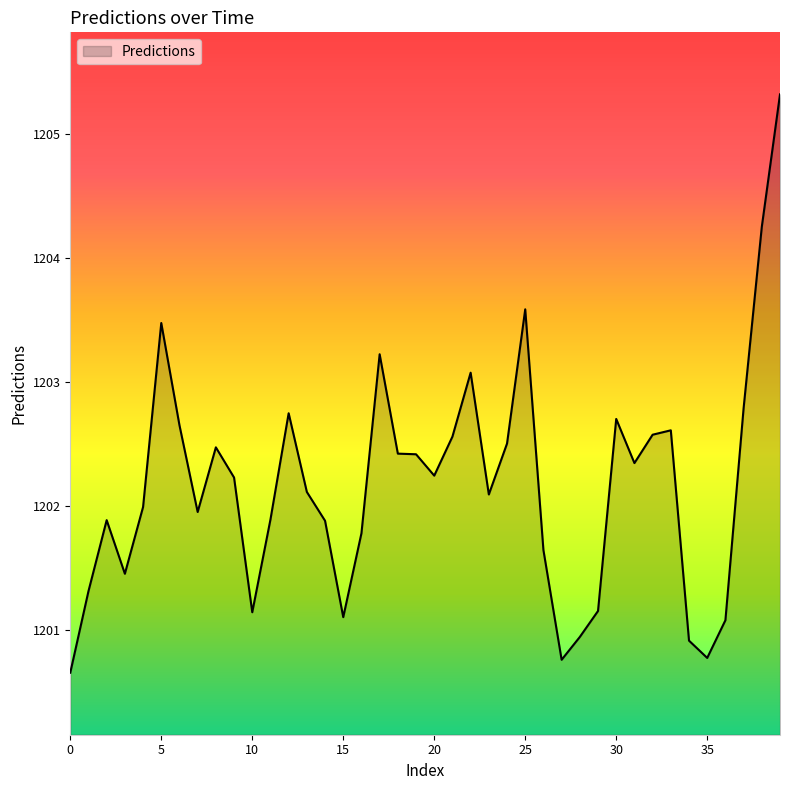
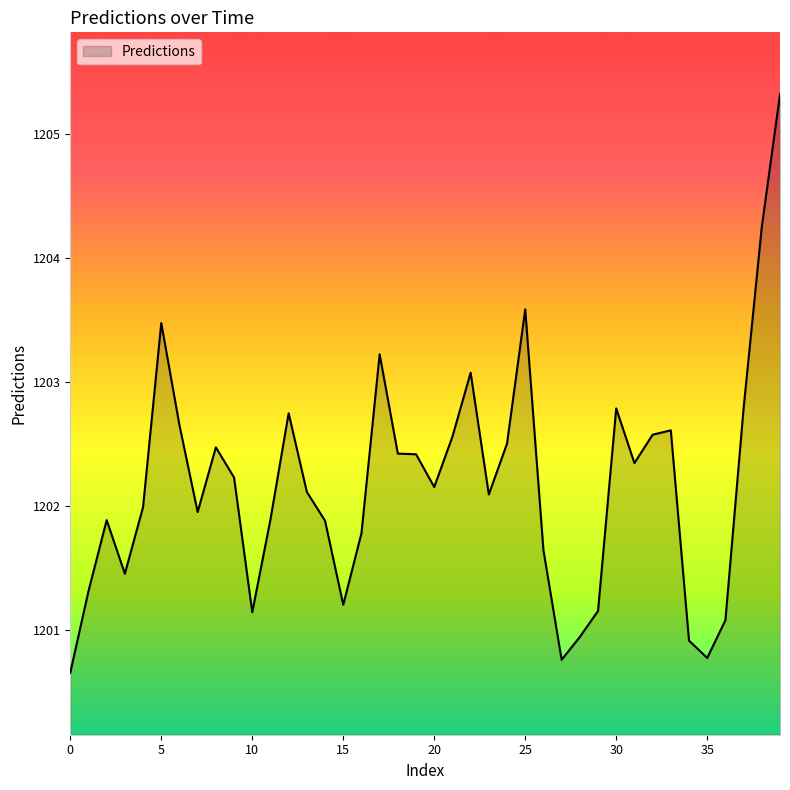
  {
    "0": 1200.66,
    "5": 1203.47,
    "10": 1201.14,
-   "15": 1201.10,
-   "20": 1202.24,
+   "15": 1201.20,
+   "20": 1202.15,
    "25": 1203.58,
-   "30": 1202.70,
+   "30": 1202.79,
    "35": 1200.77
  }
